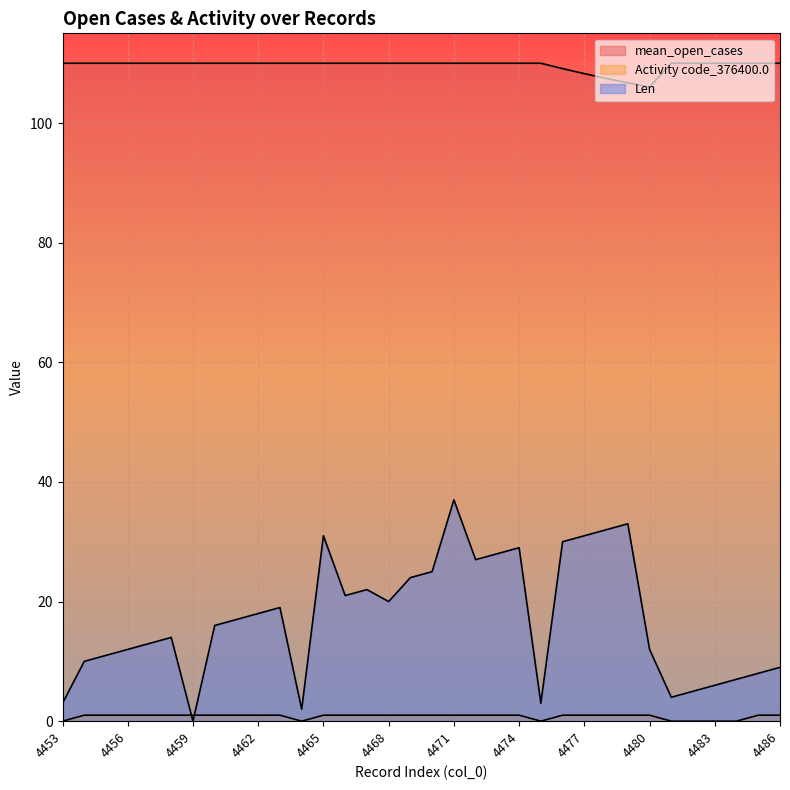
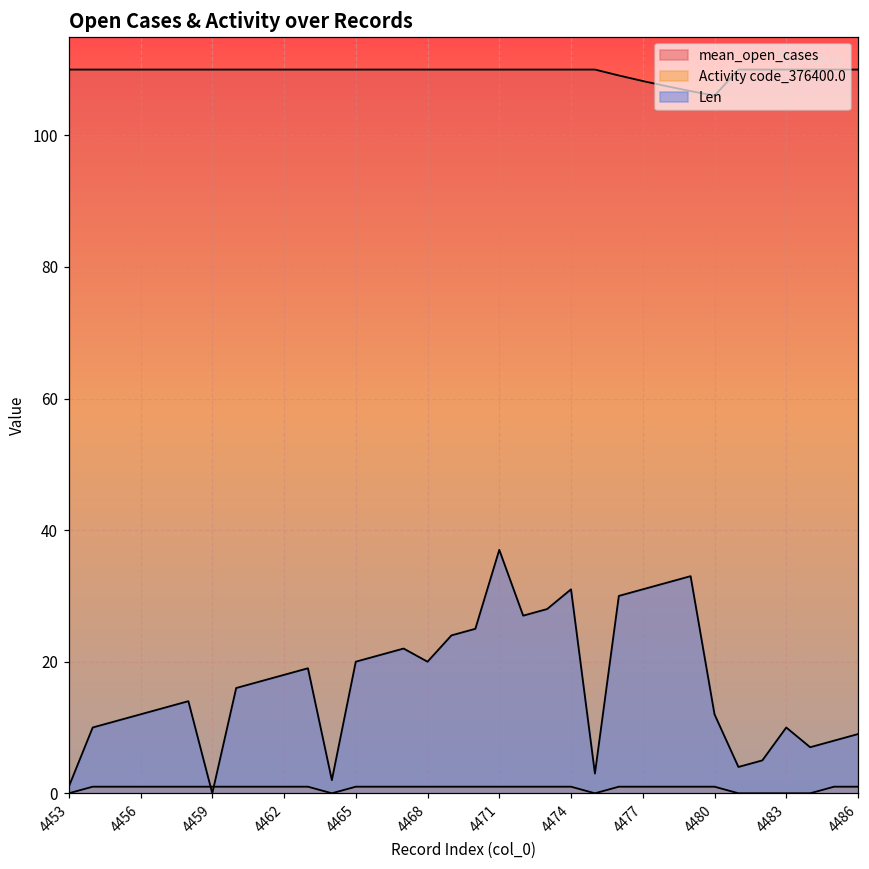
  {
    "Len": {
-     "4453": 3,
+     "4453": 1,
      "4456": 12,
      "4459": 0,
      "4462": 18,
-     "4465": 31,
+     "4465": 20,
      "4468": 20,
      "4471": 37,
-     "4474": 29,
+     "4474": 31,
      "4477": 31,
      "4480": 12,
-     "4483": 6,
+     "4483": 10,
      "4486": 9
    }
  }
